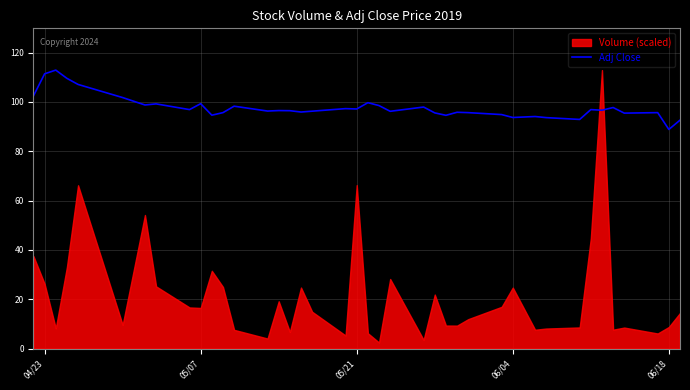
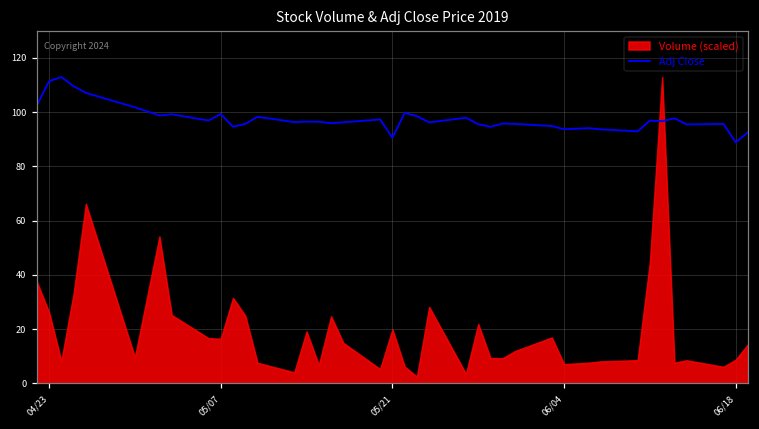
  {
    "Adj Close": {
      "04/23": 111,
      "05/07": 99,
-     "05/21": 97,
+     "05/21": 91,
      "06/04": 94,
      "06/18": 89
    },
    "Volume (scaled)": {
      "04/23": 26,
      "05/07": 16,
-     "05/21": 66,
-     "06/04": 25,
+     "05/21": 20,
+     "06/04": 7,
      "06/18": 9
    }
  }
